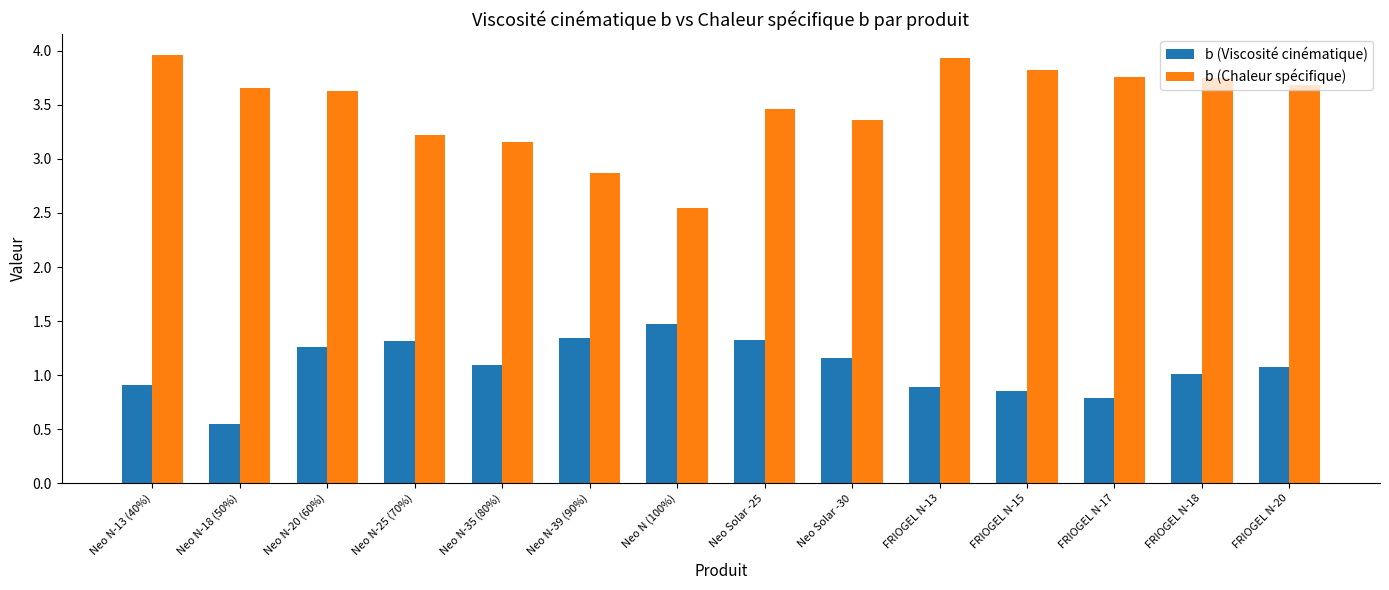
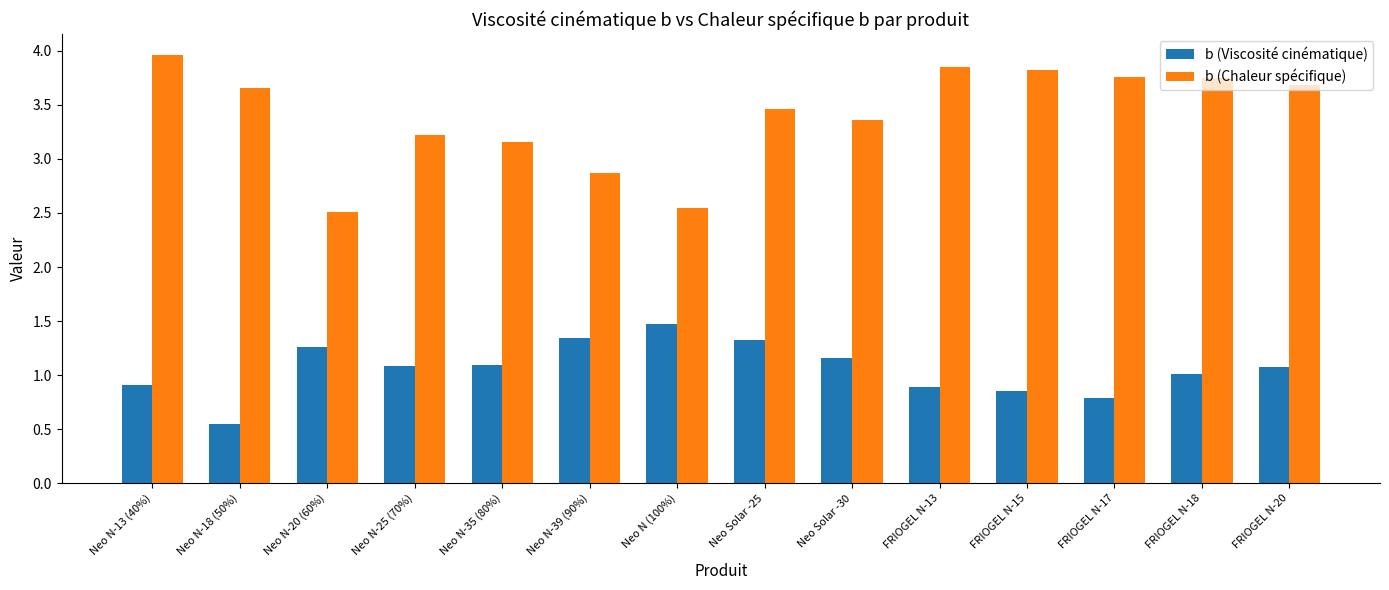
  {
    "b (Viscosité cinématique)": {
      "Neo N-13 (40%)": 0.91,
      "Neo N-18 (50%)": 0.55,
      "Neo N-20 (60%)": 1.26,
-     "Neo N-25 (70%)": 1.32,
+     "Neo N-25 (70%)": 1.08,
      "Neo N-35 (80%)": 1.09,
      "Neo N-39 (90%)": 1.34,
      "Neo N (100%)": 1.47,
      "Neo Solar -25": 1.33,
      "Neo Solar -30": 1.15,
      "FRIOGEL N-13": 0.89,
      "FRIOGEL N-15": 0.85,
      "FRIOGEL N-17": 0.79,
      "FRIOGEL N-18": 1.01,
      "FRIOGEL N-20": 1.08
    },
    "b (Chaleur spécifique)": {
      "Neo N-13 (40%)": 3.96,
      "Neo N-18 (50%)": 3.65,
-     "Neo N-20 (60%)": 3.63,
+     "Neo N-20 (60%)": 2.51,
      "Neo N-25 (70%)": 3.22,
      "Neo N-35 (80%)": 3.16,
      "Neo N-39 (90%)": 2.87,
      "Neo N (100%)": 2.54,
      "Neo Solar -25": 3.46,
      "Neo Solar -30": 3.36,
-     "FRIOGEL N-13": 3.94,
+     "FRIOGEL N-13": 3.85,
      "FRIOGEL N-15": 3.82,
      "FRIOGEL N-17": 3.76
    }
  }
